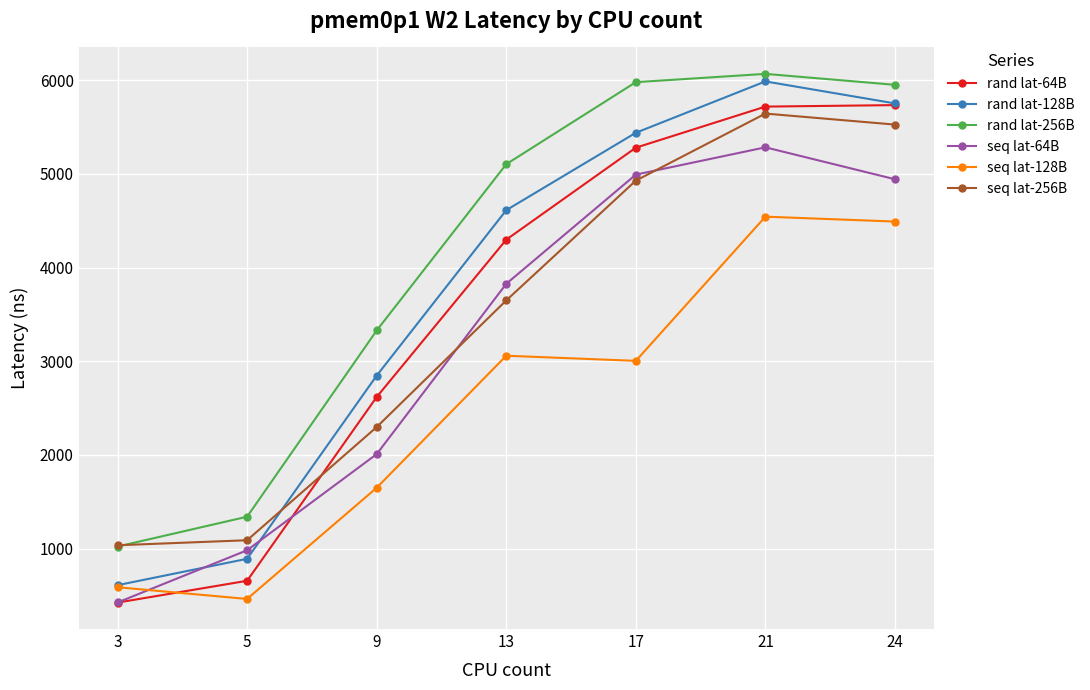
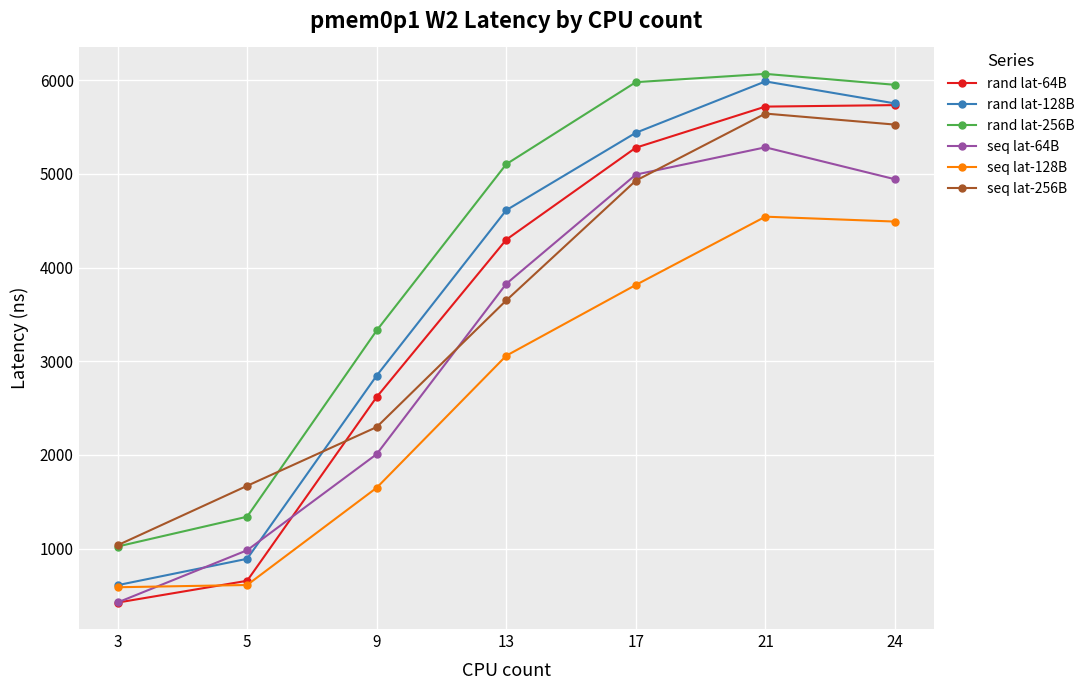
  {
    "rand lat-64B": {
      "5": 700,
      "9": 2600,
      "13": 4300,
      "17": 5300,
      "21": 5700
    },
    "rand lat-128B": {
      "5": 900,
      "9": 2800,
      "13": 4600,
      "17": 5400,
      "21": 6000
    },
    "rand lat-256B": {
      "5": 1300,
      "9": 3300,
      "13": 5100,
      "17": 6000,
      "21": 6100,
      "24": 5900
    },
    "seq lat-64B": {
      "5": 1000,
      "9": 2000,
      "13": 3800,
      "17": 5000,
      "21": 5300,
      "24": 4900
    },
    "seq lat-128B": {
-     "5": 500,
+     "5": 600,
      "9": 1600,
      "13": 3100,
-     "17": 3000,
+     "17": 3800,
      "21": 4500,
      "24": 4500
    },
    "seq lat-256B": {
-     "5": 1100,
+     "5": 1700,
      "9": 2300,
      "13": 3600,
      "17": 4900,
      "21": 5600,
      "24": 5500
    }
  }
